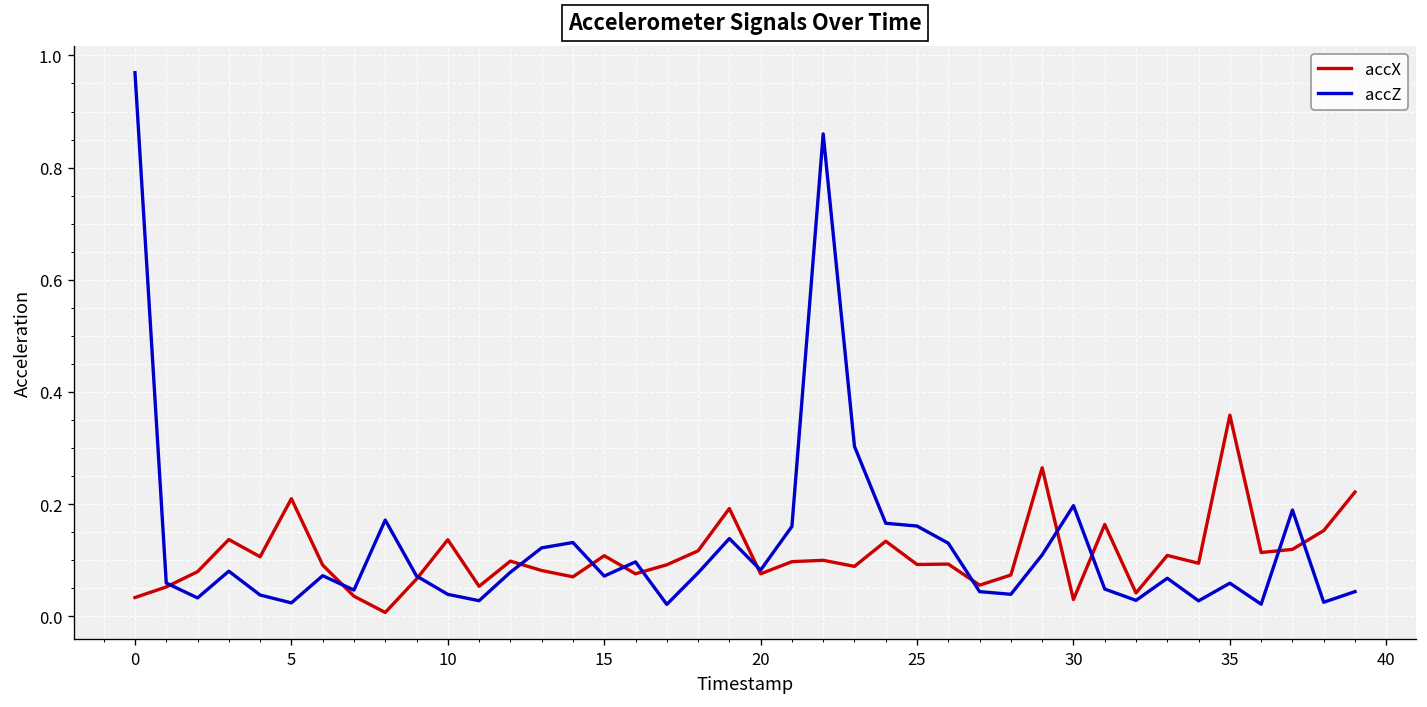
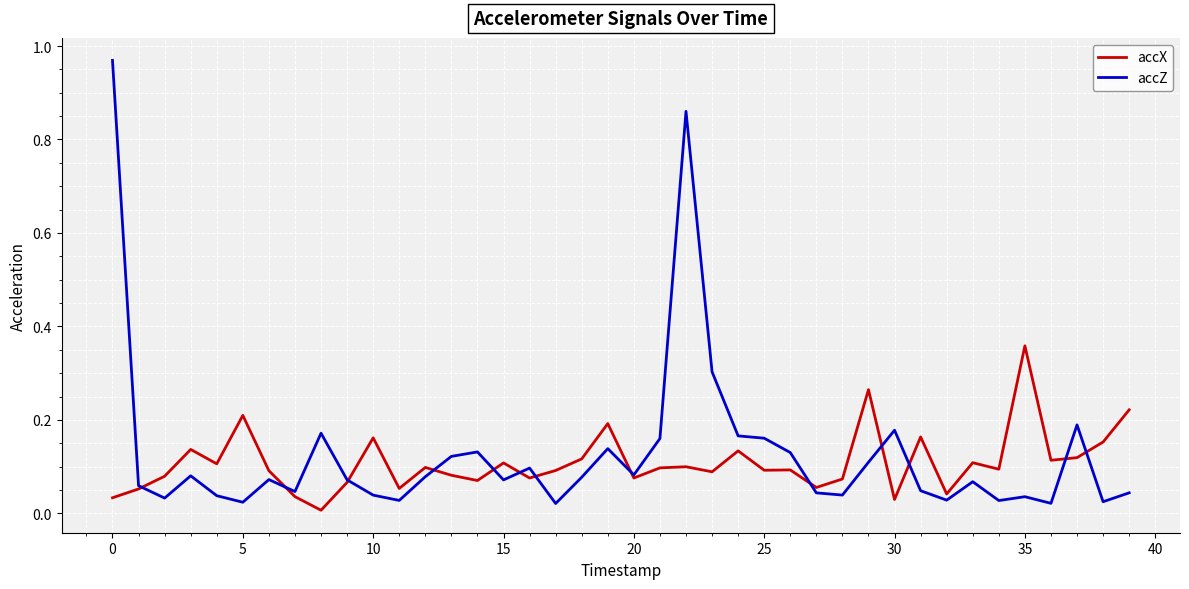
  {
    "accX": {
      "0": 0.03,
      "5": 0.21,
-     "10": 0.14,
+     "10": 0.16,
      "15": 0.11,
      "20": 0.08,
      "25": 0.09,
      "30": 0.03,
      "35": 0.36
    },
    "accZ": {
      "0": 0.97,
      "5": 0.02,
      "10": 0.04,
      "15": 0.07,
      "20": 0.08,
      "25": 0.16,
-     "30": 0.20,
-     "35": 0.06
+     "30": 0.18,
+     "35": 0.04
    }
  }
